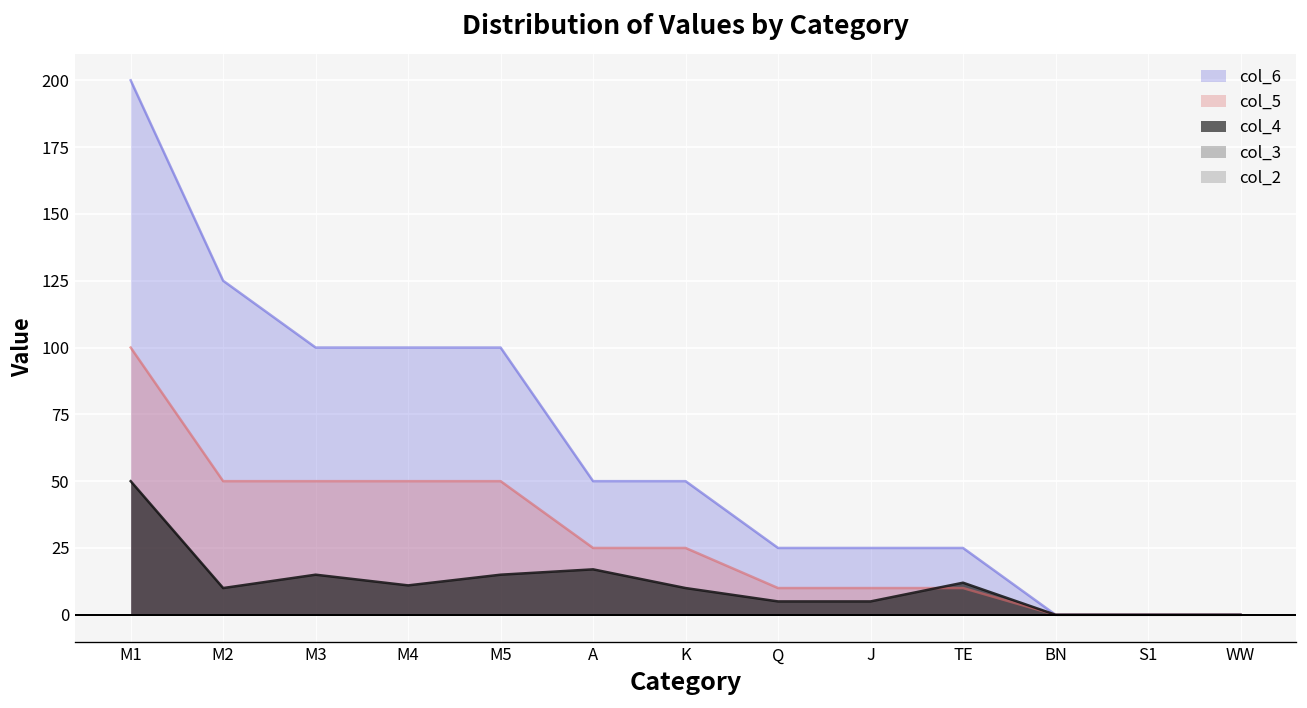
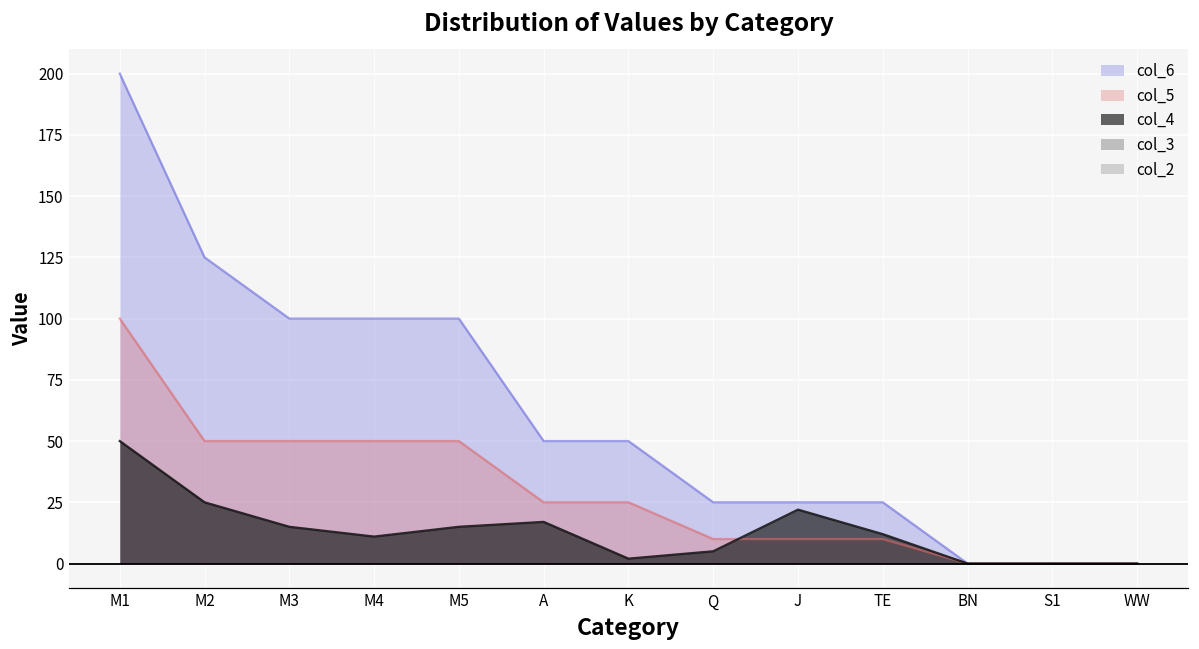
  {
    "col_4": {
      "M1": 50,
-     "M2": 10,
+     "M2": 25,
      "M3": 15,
      "M4": 11,
      "M5": 15,
      "A": 17,
-     "K": 10,
+     "K": 2,
      "Q": 5,
-     "J": 5,
+     "J": 22,
      "TE": 12
    }
  }
